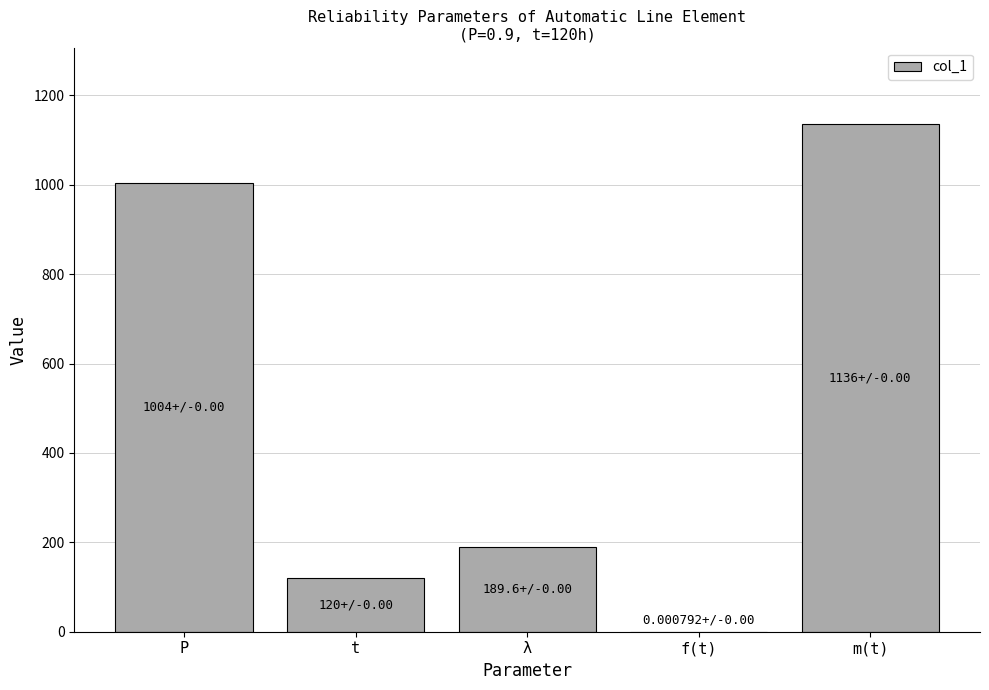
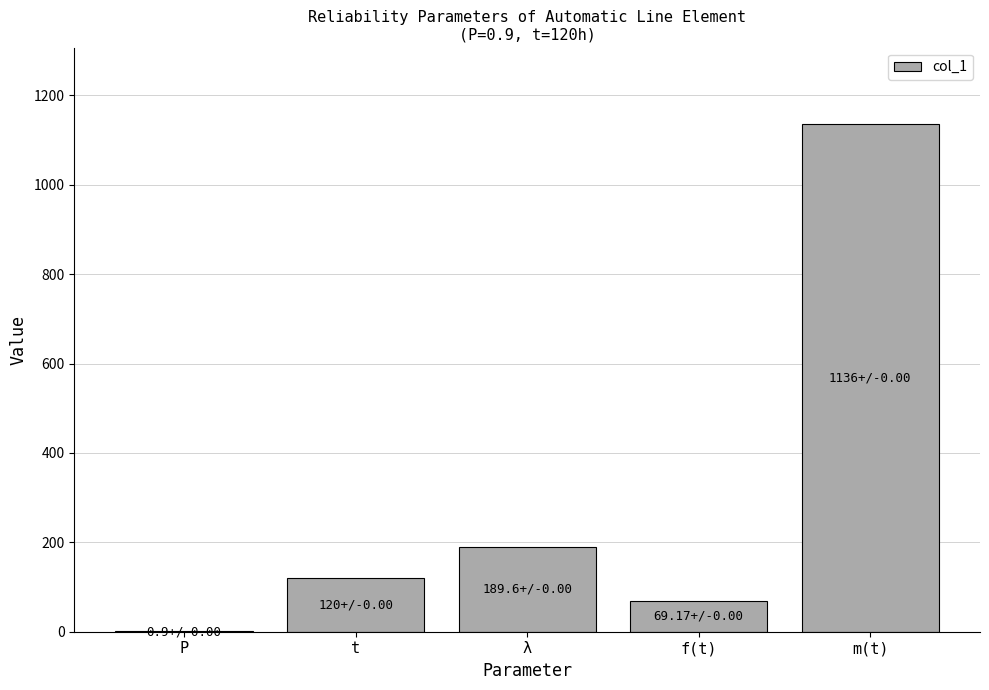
  {
-   "P": "1004+/",
+   "P": "0.9+/",
    "t": "120+/",
    "λ": "189.6+/",
-   "f(t)": "0.000792+/",
+   "f(t)": "69.17+/",
    "m(t)": "1136+/"
  }
